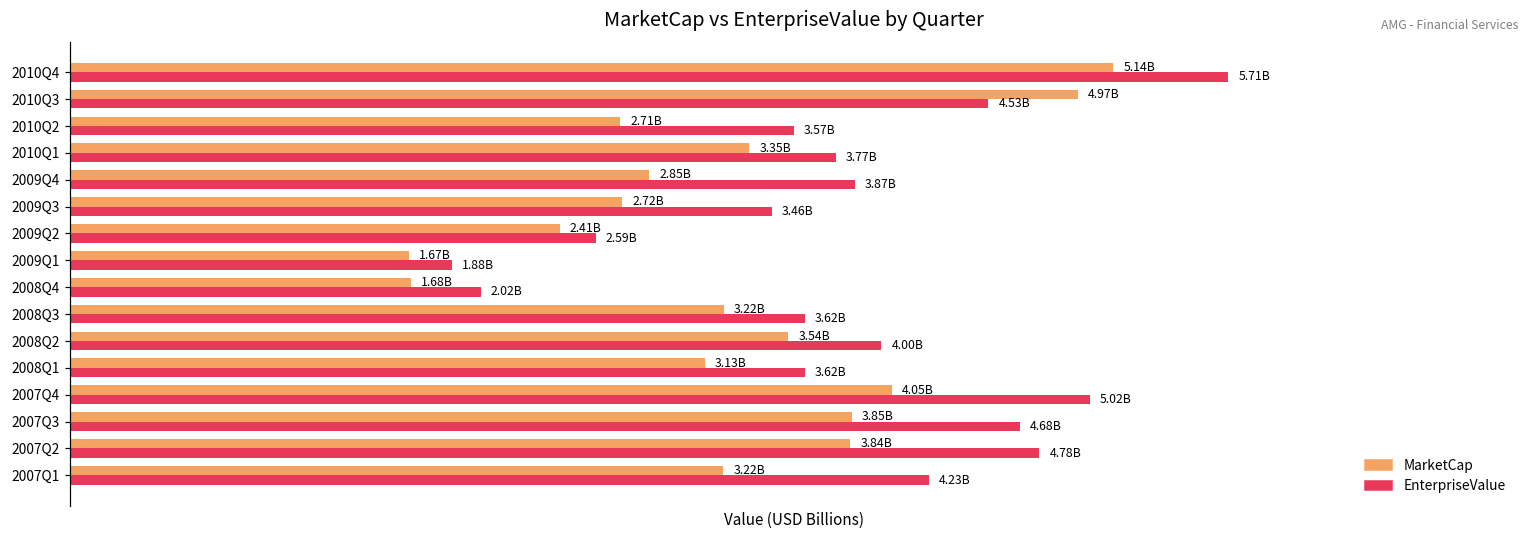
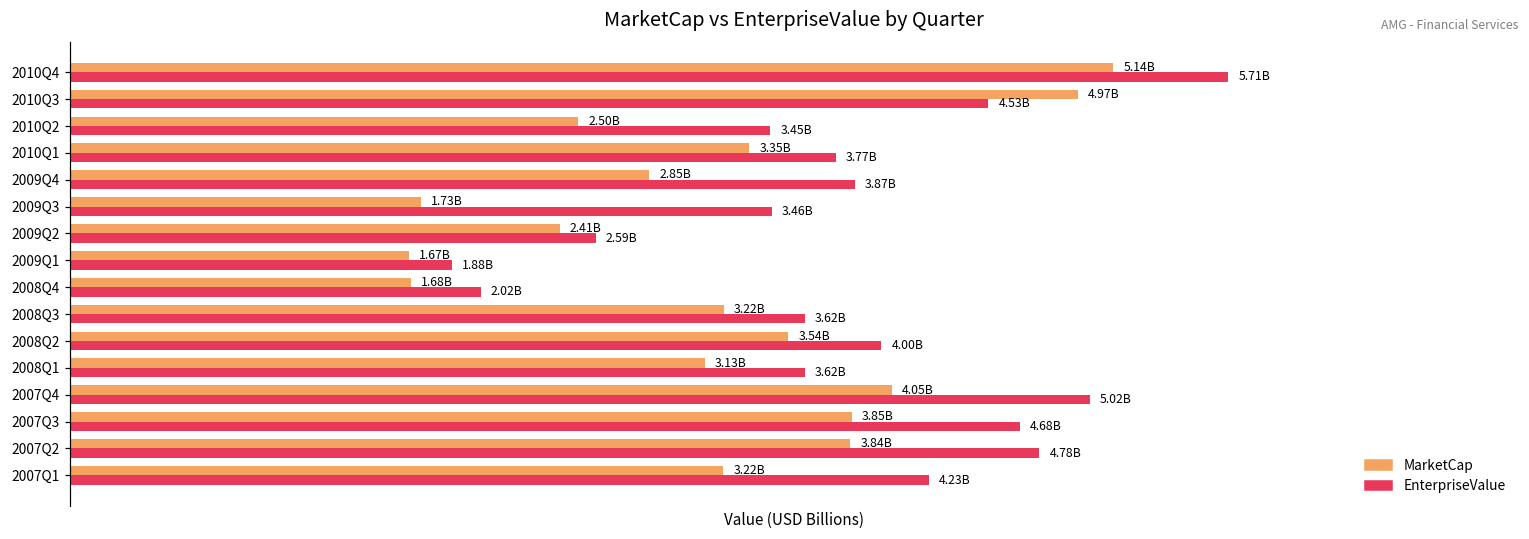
  {
    "MarketCap": {
      "2010Q4": "5.14B",
      "2010Q3": "4.97B",
-     "2010Q2": "2.71B",
+     "2010Q2": "2.50B",
      "2010Q1": "3.35B",
      "2009Q4": "2.85B",
-     "2009Q3": "2.72B",
+     "2009Q3": "1.73B",
      "2009Q2": "2.41B",
      "2009Q1": "1.67B",
      "2008Q4": "1.68B",
      "2008Q3": "3.22B",
      "2008Q2": "3.54B",
      "2008Q1": "3.13B",
      "2007Q4": "4.05B",
      "2007Q3": "3.85B",
      "2007Q2": "3.84B",
      "2007Q1": "3.22B"
    },
    "EnterpriseValue": {
      "2010Q4": "5.71B",
      "2010Q3": "4.53B",
-     "2010Q2": "3.57B",
+     "2010Q2": "3.45B",
      "2010Q1": "3.77B",
      "2009Q4": "3.87B",
      "2009Q3": "3.46B",
      "2009Q2": "2.59B",
      "2009Q1": "1.88B",
      "2008Q4": "2.02B",
      "2008Q3": "3.62B",
      "2008Q2": "4.00B",
      "2008Q1": "3.62B",
      "2007Q4": "5.02B",
      "2007Q3": "4.68B",
      "2007Q2": "4.78B",
      "2007Q1": "4.23B"
    }
  }
